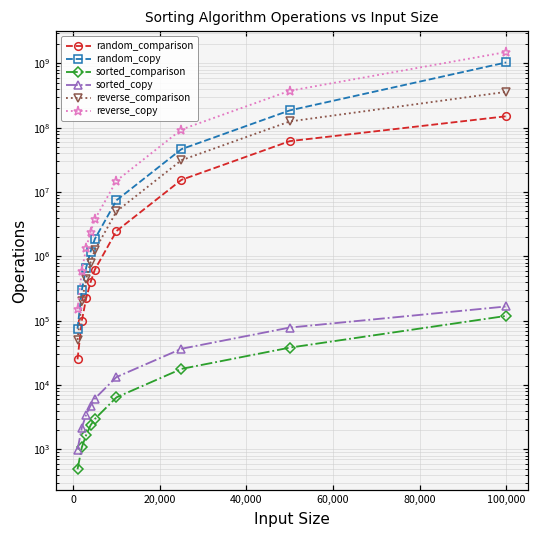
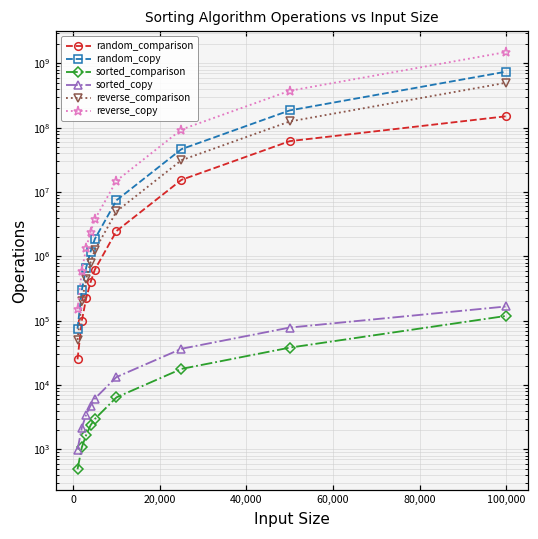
  {
    "random_comparison": {
      "100,000": 150000000
    },
    "random_copy": {
-     "100,000": 1000000000
+     "100,000": 700000000
    },
    "sorted_comparison": {
      "100,000": 120000
    },
    "sorted_copy": {
      "100,000": 170000
    },
    "reverse_comparison": {
-     "100,000": 400000000
+     "100,000": 500000000
    },
    "reverse_copy": {
      "100,000": 1500000000
    }
  }
